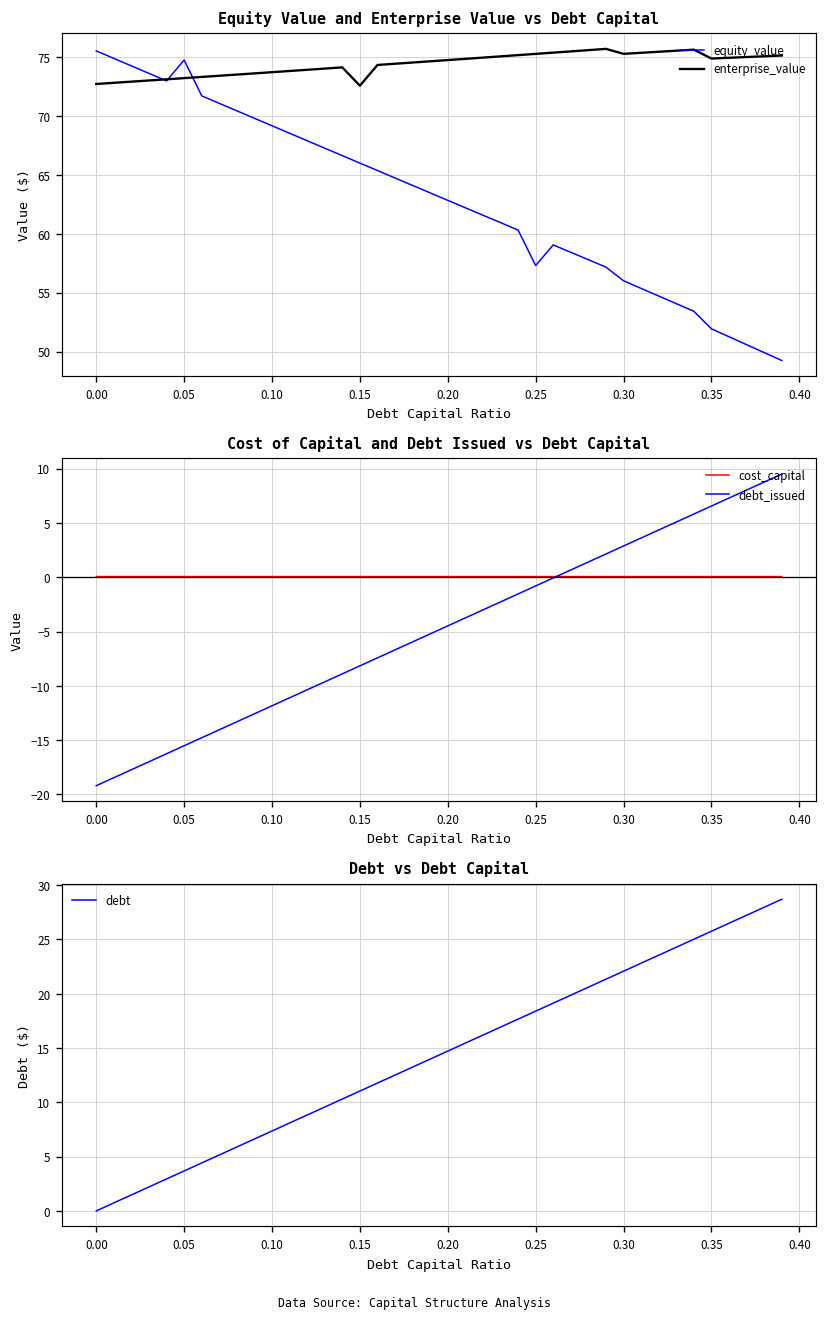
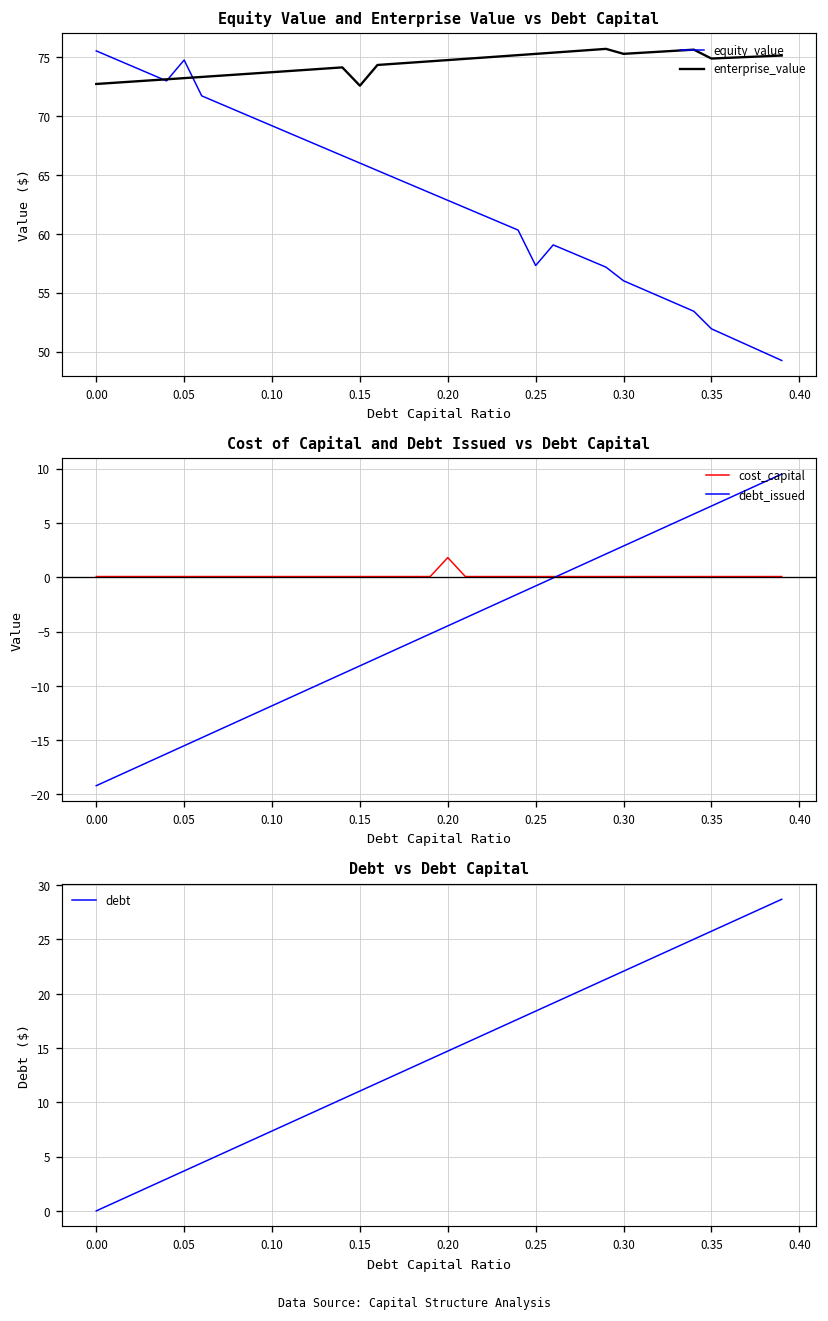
  {
    "Equity Value and Enterprise Value vs Debt Capital": {
      "equity_value": {
        "0.00": 76,
        "0.05": 75,
        "0.10": 69,
        "0.15": 66,
        "0.20": 63,
        "0.25": 57,
        "0.30": 56,
        "0.35": 52
      },
      "enterprise_value": {
        "0.00": 73,
        "0.05": 73,
        "0.10": 74,
        "0.15": 73,
        "0.20": 75,
        "0.25": 75,
        "0.30": 75,
        "0.35": 75
      }
    },
    "Cost of Capital and Debt Issued vs Debt Capital": {
      "cost_capital": {
        "0.00": 0,
        "0.05": 0,
        "0.10": 0,
        "0.15": 0,
-       "0.20": 0,
+       "0.20": 2,
        "0.25": 0,
        "0.30": 0,
        "0.35": 0
      },
      "debt_issued": {
        "0.00": -19,
        "0.05": -16,
        "0.10": -12,
        "0.15": -8,
        "0.20": -4,
        "0.25": -1,
        "0.30": 3,
        "0.35": 7
      }
    },
    "Debt vs Debt Capital": {
      "0.00": 0,
      "0.05": 4,
      "0.10": 7,
      "0.15": 11,
      "0.20": 15,
      "0.25": 18,
      "0.30": 22,
      "0.35": 26
    }
  }
